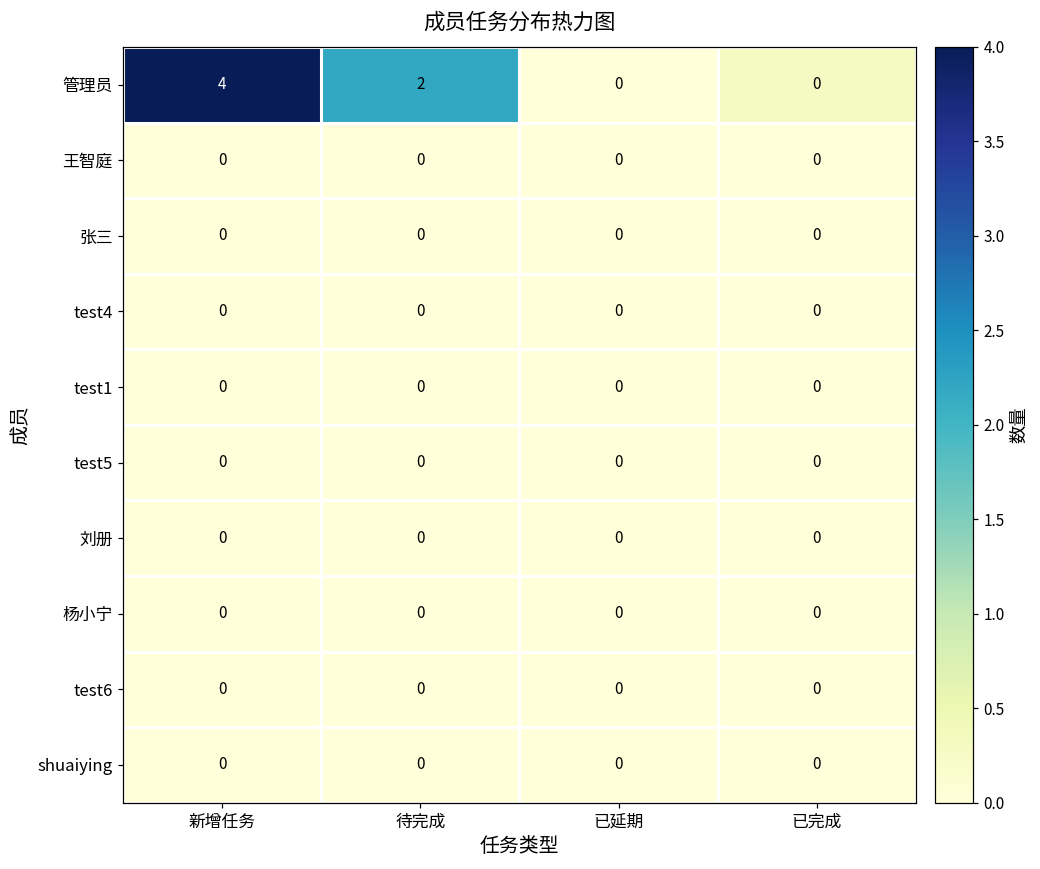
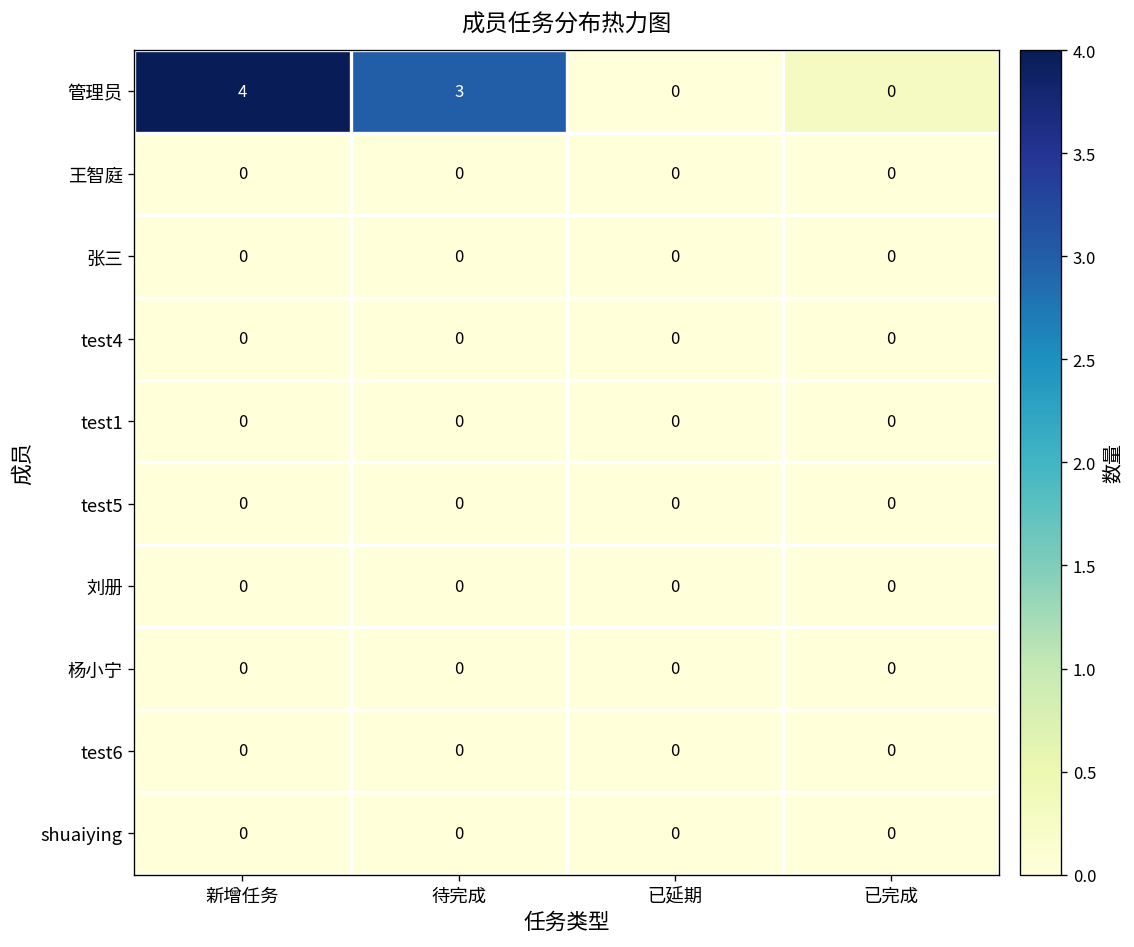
  {
    "管理员": {
      "新增任务": 4,
-     "待完成": 2,
+     "待完成": 3,
      "已延期": 0,
      "已完成": 0
    },
    "王智庭": {
      "新增任务": 0,
      "待完成": 0,
      "已延期": 0,
      "已完成": 0
    },
    "张三": {
      "新增任务": 0,
      "待完成": 0,
      "已延期": 0,
      "已完成": 0
    },
    "test4": {
      "新增任务": 0,
      "待完成": 0,
      "已延期": 0,
      "已完成": 0
    },
    "test1": {
      "新增任务": 0,
      "待完成": 0,
      "已延期": 0,
      "已完成": 0
    },
    "test5": {
      "新增任务": 0,
      "待完成": 0,
      "已延期": 0,
      "已完成": 0
    },
    "刘册": {
      "新增任务": 0,
      "待完成": 0,
      "已延期": 0,
      "已完成": 0
    },
    "杨小宁": {
      "新增任务": 0,
      "待完成": 0,
      "已延期": 0,
      "已完成": 0
    },
    "test6": {
      "新增任务": 0,
      "待完成": 0,
      "已延期": 0,
      "已完成": 0
    },
    "shuaiying": {
      "新增任务": 0,
      "待完成": 0,
      "已延期": 0,
      "已完成": 0
    }
  }
